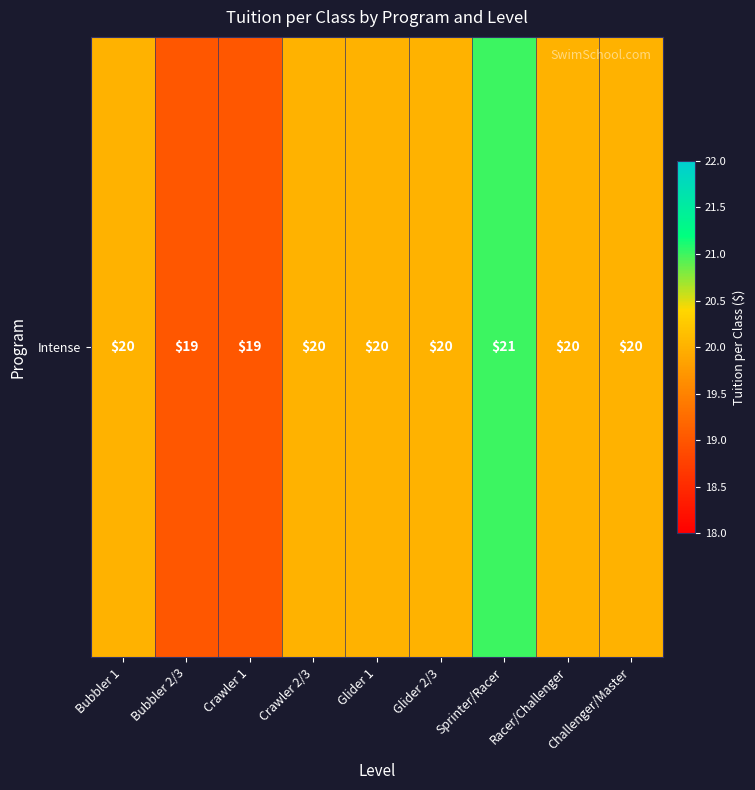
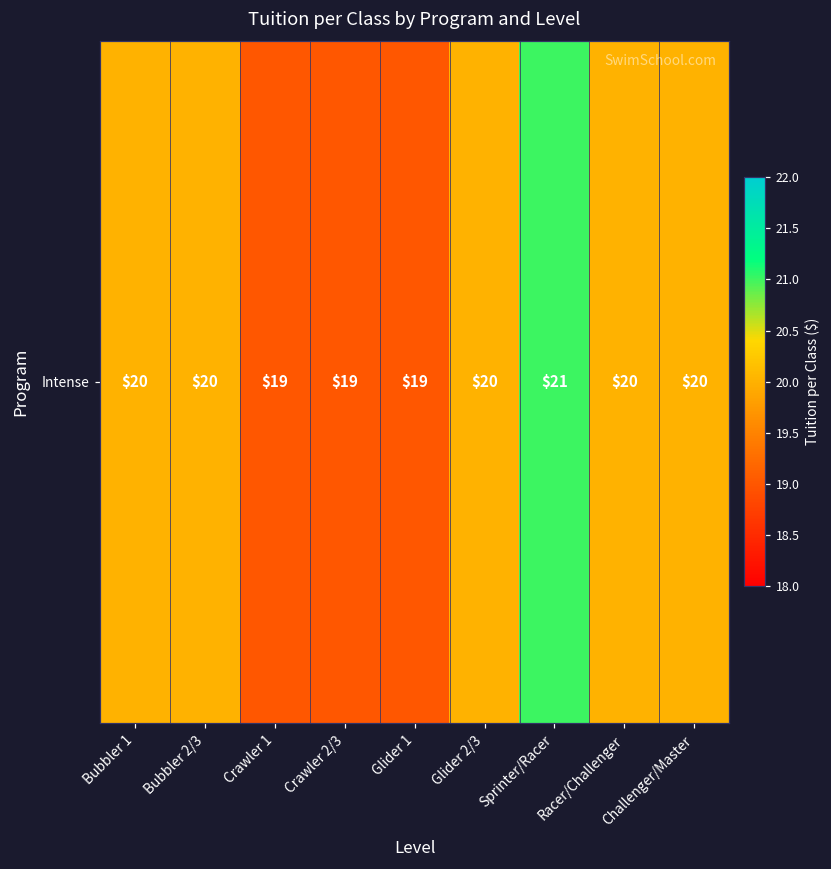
  {
    "Intense": {
      "Bubbler 1": "$20",
-     "Bubbler 2/3": "$19",
+     "Bubbler 2/3": "$20",
      "Crawler 1": "$19",
-     "Crawler 2/3": "$20",
-     "Glider 1": "$20",
+     "Crawler 2/3": "$19",
+     "Glider 1": "$19",
      "Glider 2/3": "$20",
      "Sprinter/Racer": "$21",
      "Racer/Challenger": "$20"
    }
  }
